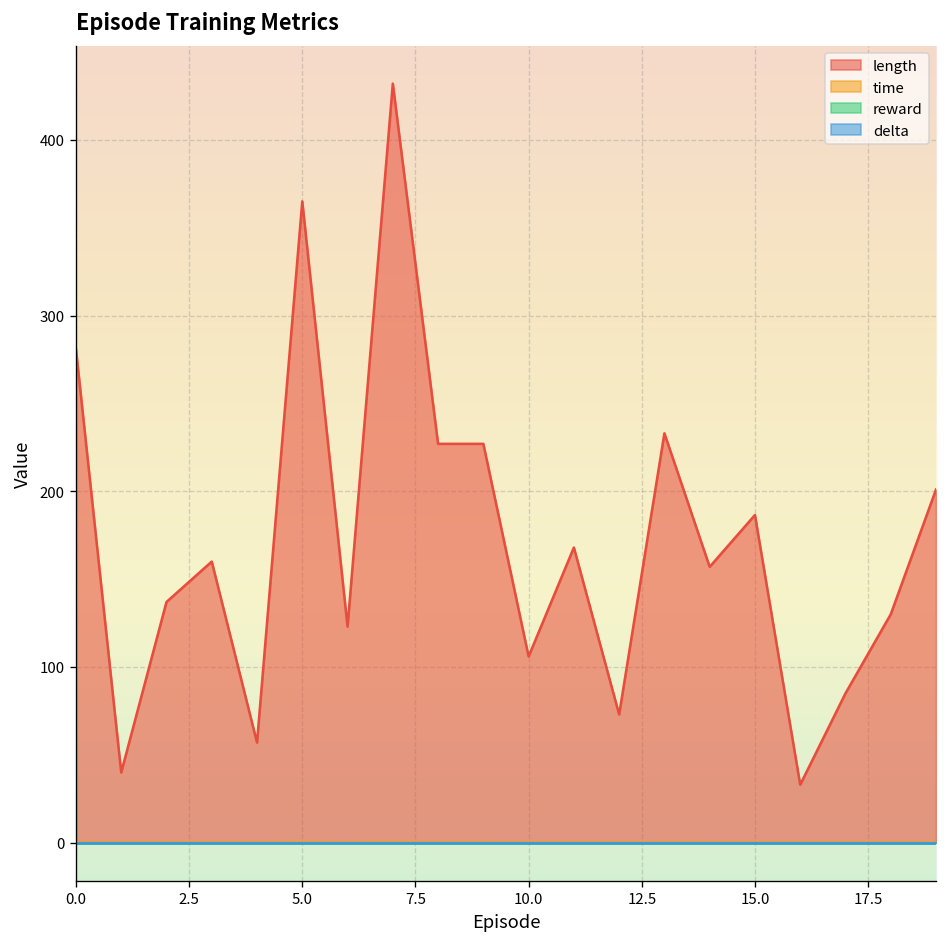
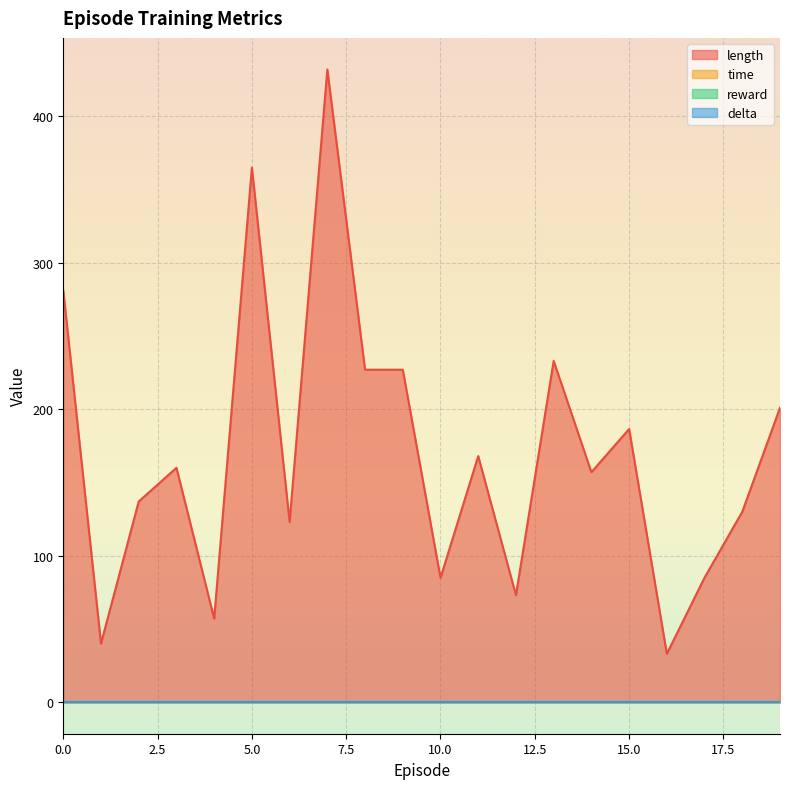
  {
    "length": {
      "0.0": 281,
      "5.0": 365,
-     "10.0": 106,
+     "10.0": 85,
      "15.0": 187
    },
    "delta": {
      "0.0": 0,
      "5.0": 0,
      "10.0": 0,
      "15.0": 0
    }
  }
